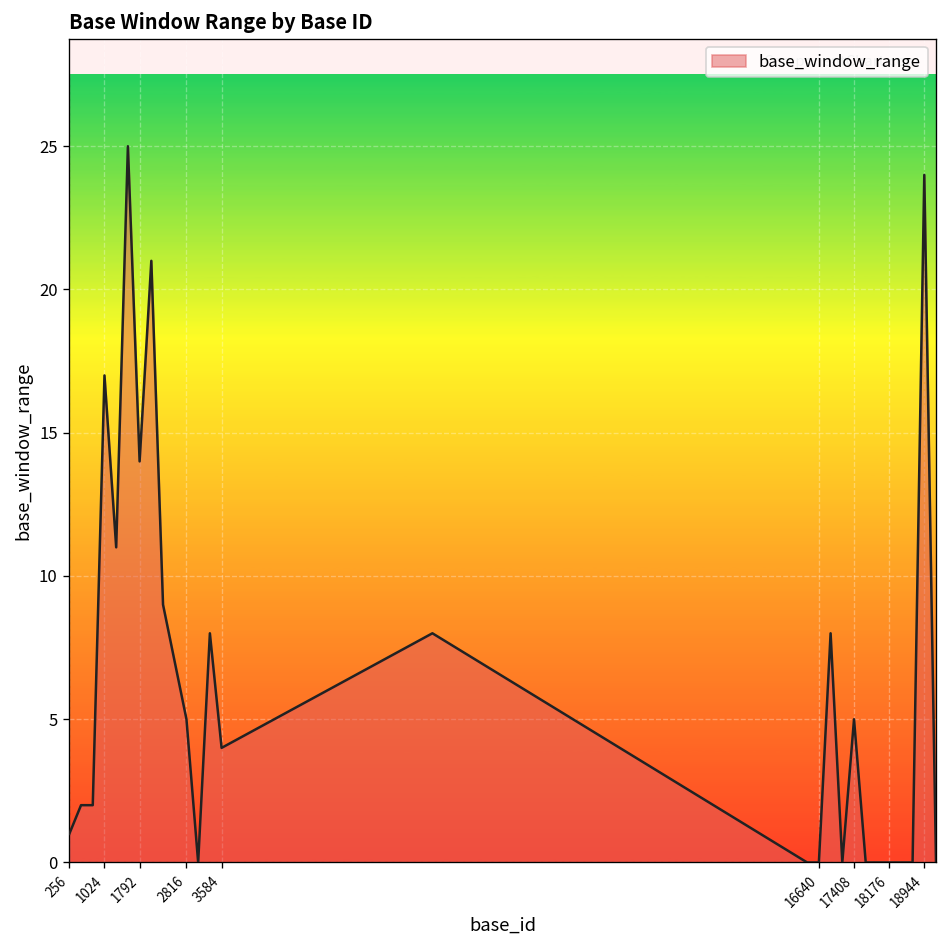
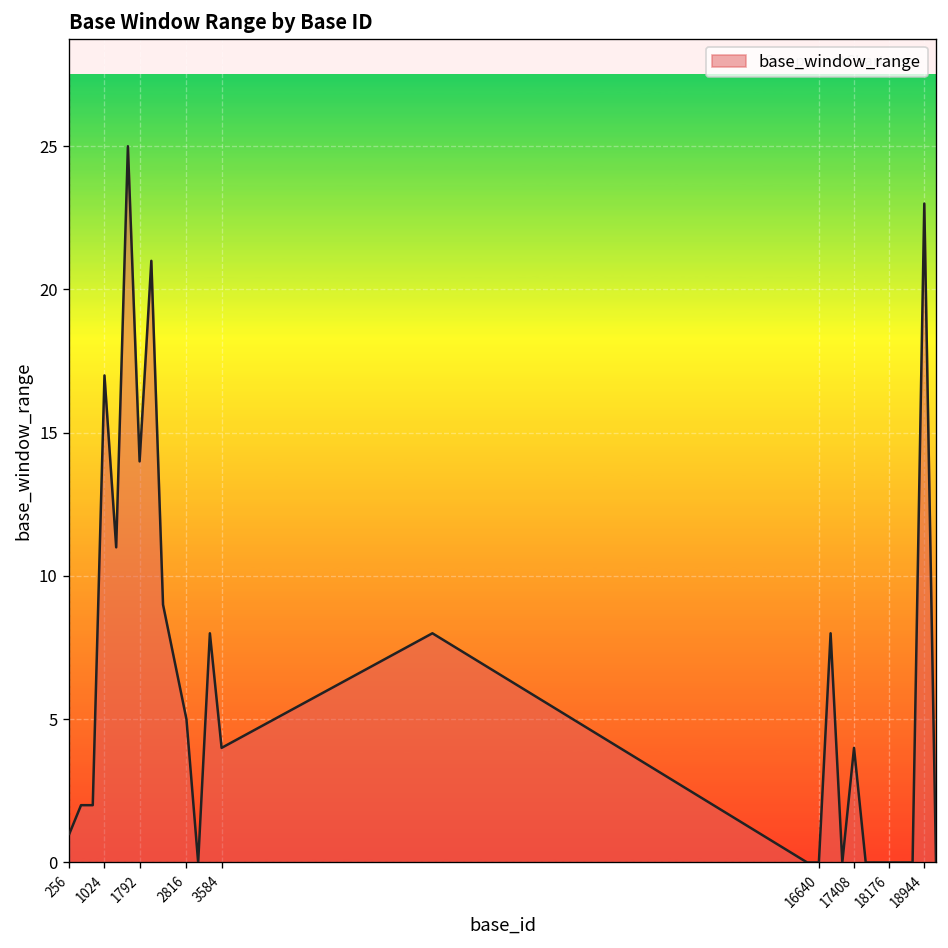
  {
    "256": 1,
    "1024": 17,
    "1792": 14,
    "2816": 5,
    "3584": 4,
    "16640": 0,
-   "17408": 5,
+   "17408": 4,
    "18176": 0,
-   "18944": 24
+   "18944": 23
  }
